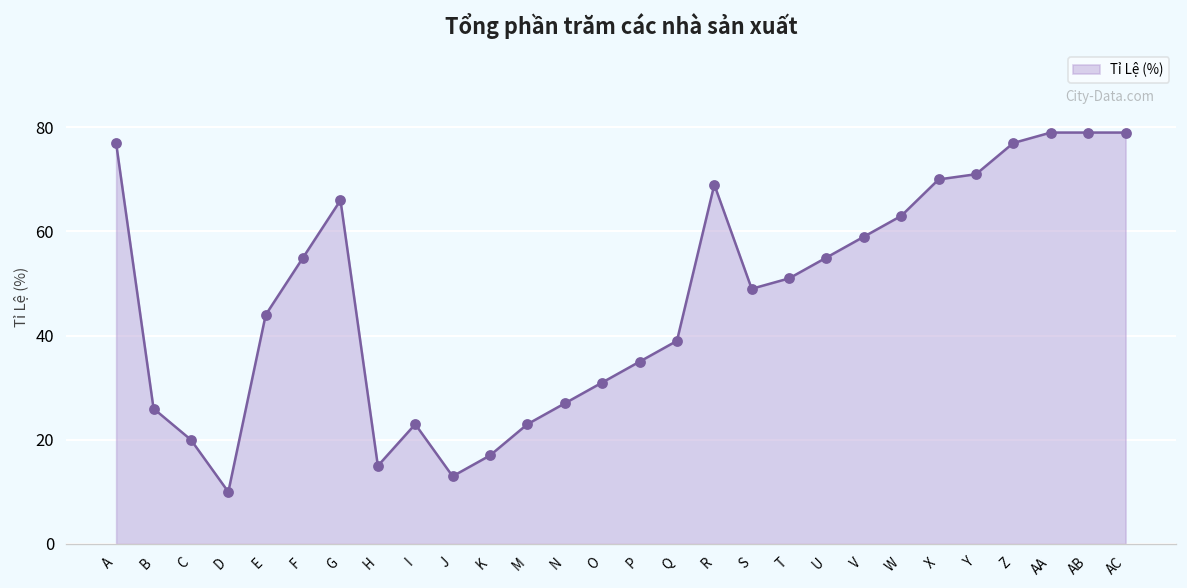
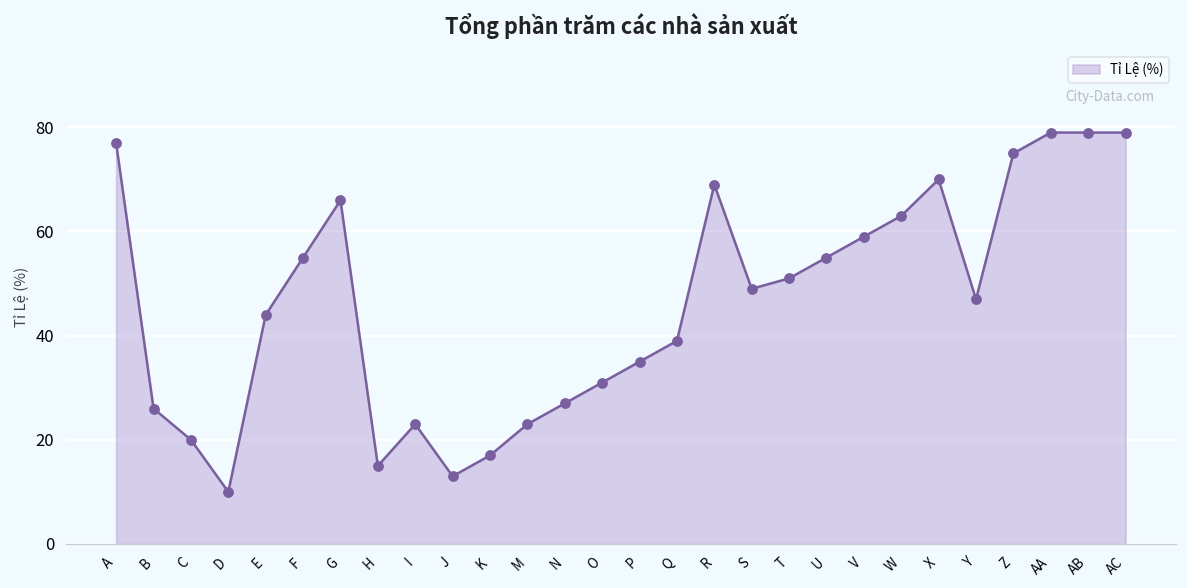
  {
    "A": 77,
    "B": 26,
    "C": 20,
    "D": 10,
    "E": 44,
    "F": 55,
    "G": 66,
    "H": 15,
    "I": 23,
    "J": 13,
    "K": 17,
    "M": 23,
    "N": 27,
    "O": 31,
    "P": 35,
    "Q": 39,
    "R": 69,
    "S": 49,
    "T": 51,
    "U": 55,
    "V": 59,
    "W": 63,
    "X": 70,
-   "Y": 71,
-   "Z": 77,
+   "Y": 47,
+   "Z": 75,
    "AA": 79,
    "AB": 79,
    "AC": 79
  }
